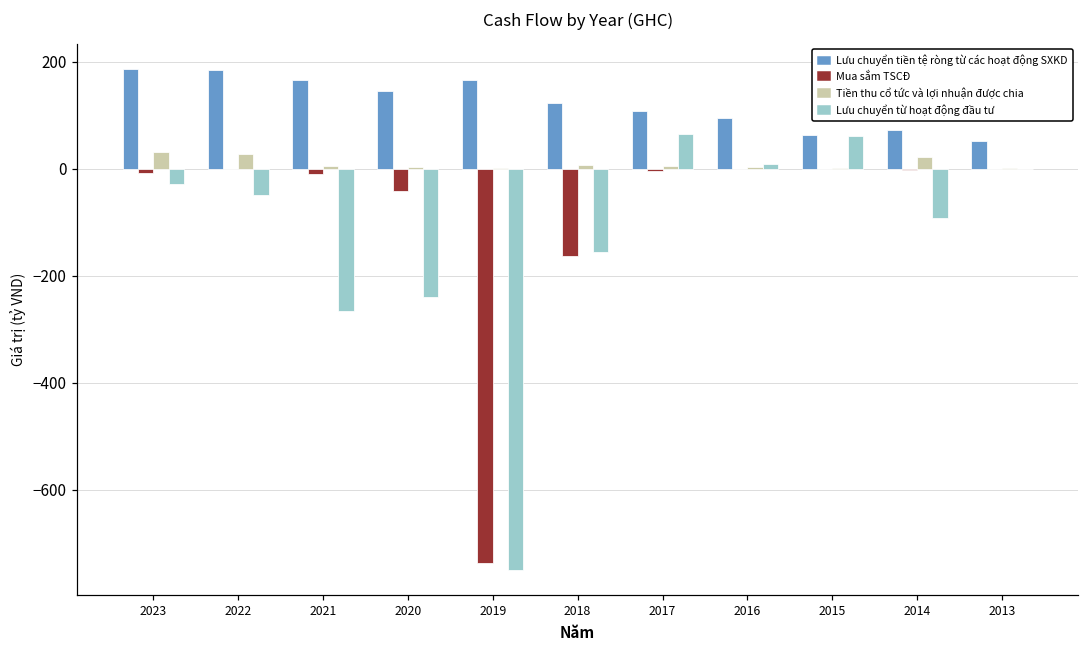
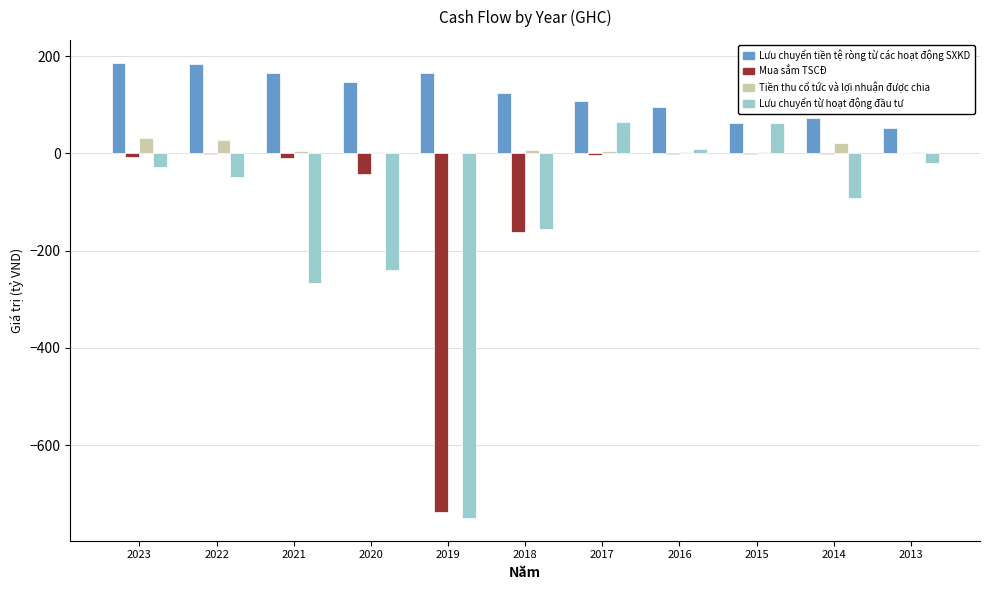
  {
    "Lưu chuyển tiền tệ ròng từ các hoạt động SXKD": {
      "2023": 190,
      "2022": 180,
      "2021": 170,
      "2020": 150,
      "2019": 170,
      "2018": 120,
      "2017": 110,
      "2016": 90,
      "2015": 60,
      "2014": 70,
      "2013": 50
    },
    "Mua sắm TSCĐ": {
      "2023": -10,
      "2021": -10,
      "2020": -40,
      "2019": -740,
      "2018": -160
    },
    "Tiền thu cổ tức và lợi nhuận được chia": {
      "2023": 30,
      "2022": 30,
      "2018": 10,
      "2014": 20
    },
    "Lưu chuyển từ hoạt động đầu tư": {
      "2023": -30,
      "2022": -50,
      "2021": -270,
      "2020": -240,
      "2019": -750,
      "2018": -160,
      "2017": 60,
      "2016": 10,
      "2015": 60,
      "2014": -90,
-     "2013": 0
+     "2013": -20
    }
  }
